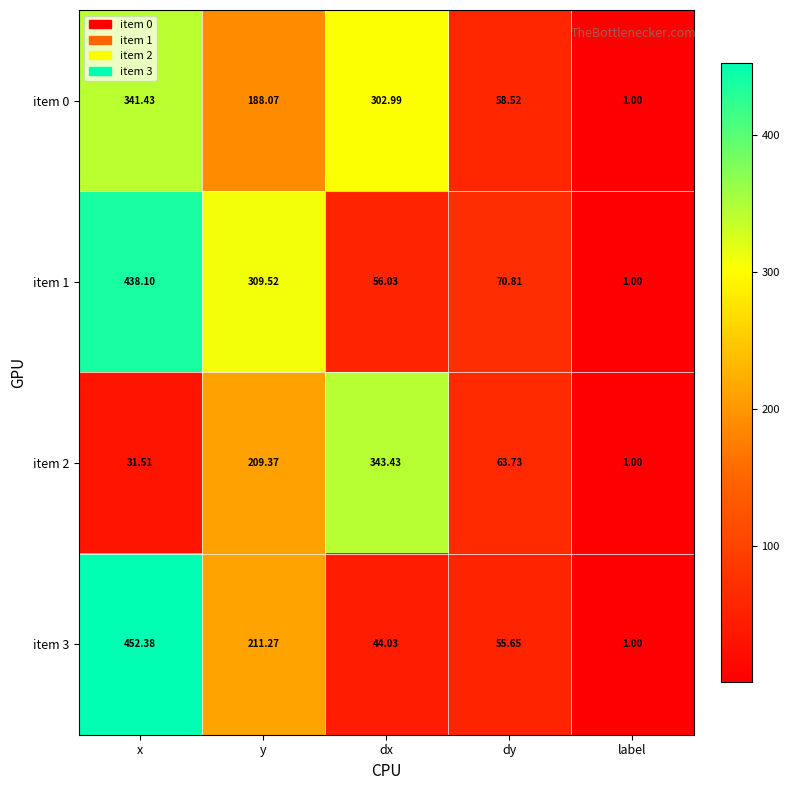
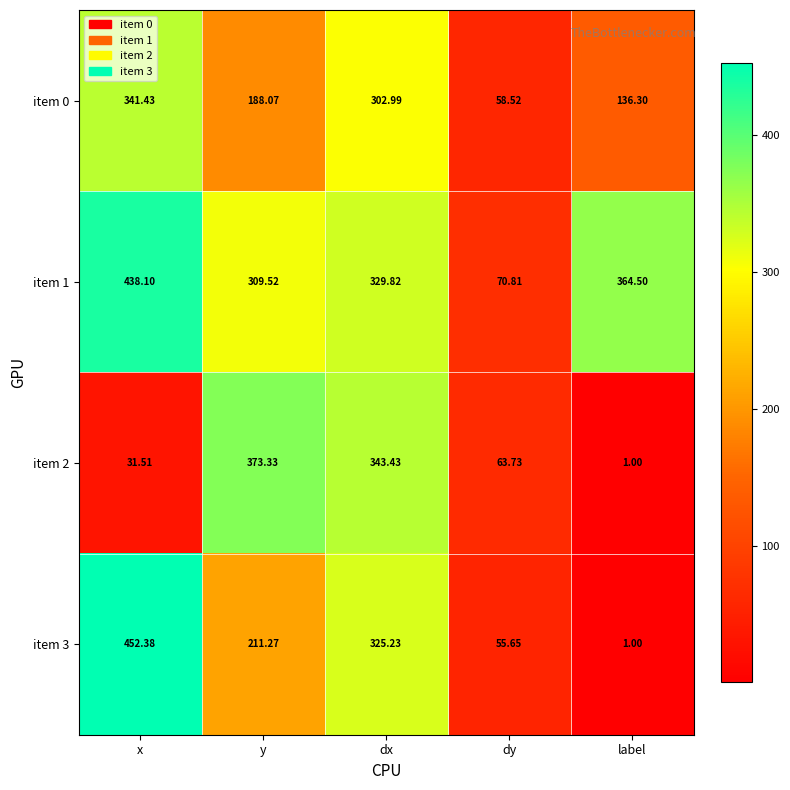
  {
    "item 0": {
      "x": 341.43,
      "y": 188.07,
      "dx": 302.99,
      "dy": 58.52,
-     "label": 1.00
+     "label": 136.30
    },
    "item 1": {
      "x": 438.10,
      "y": 309.52,
-     "dx": 56.03,
+     "dx": 329.82,
      "dy": 70.81,
-     "label": 1.00
+     "label": 364.50
    },
    "item 2": {
      "x": 31.51,
-     "y": 209.37,
+     "y": 373.33,
      "dx": 343.43,
      "dy": 63.73,
      "label": 1.00
    },
    "item 3": {
      "x": 452.38,
      "y": 211.27,
-     "dx": 44.03,
+     "dx": 325.23,
      "dy": 55.65,
      "label": 1.00
    }
  }
